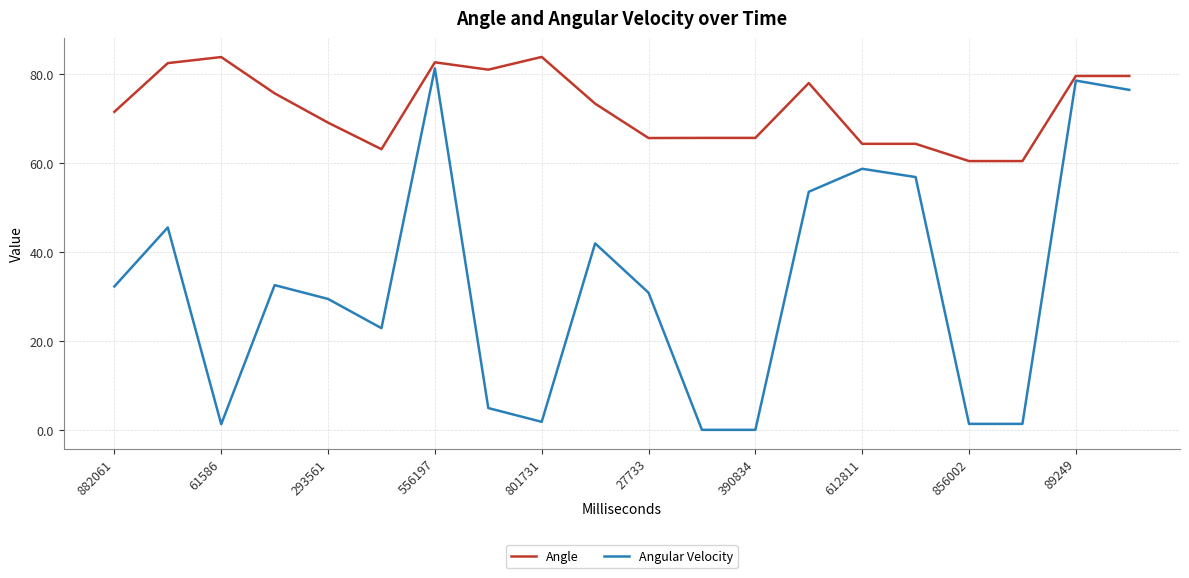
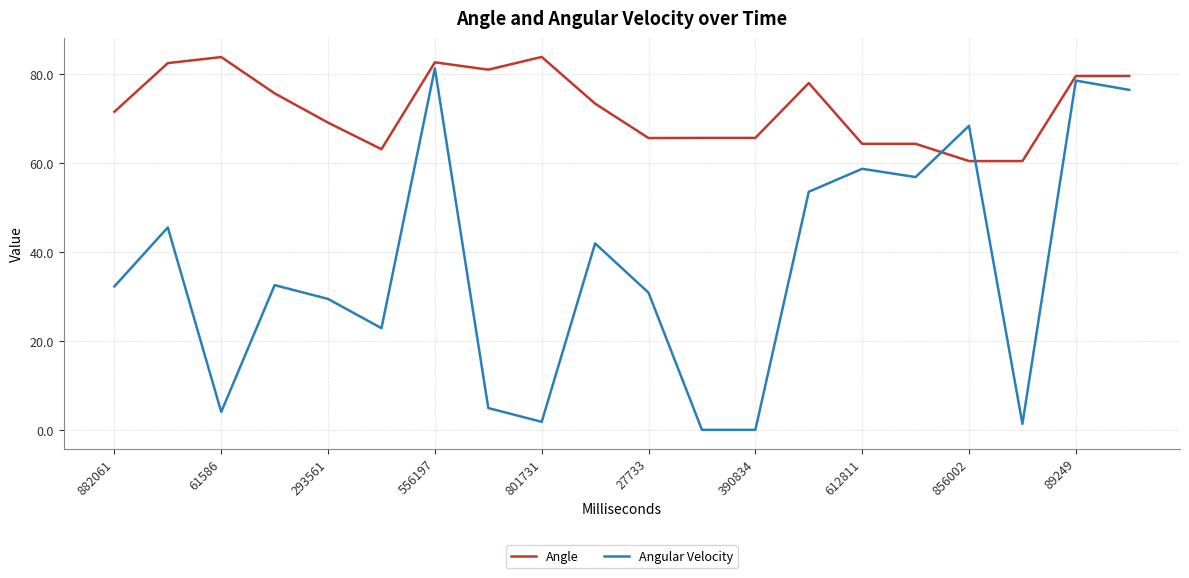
  {
    "Angle": {
      "882061": 72,
      "61586": 84,
      "293561": 69,
      "556197": 83,
      "801731": 84,
      "27733": 66,
      "390834": 66,
      "612811": 64,
      "856002": 61,
      "89249": 80
    },
    "Angular Velocity": {
      "882061": 32,
-     "61586": 1,
+     "61586": 4,
      "293561": 30,
      "556197": 81,
      "801731": 2,
      "27733": 31,
      "390834": 0,
      "612811": 59,
-     "856002": 1,
+     "856002": 68,
      "89249": 79
    }
  }
